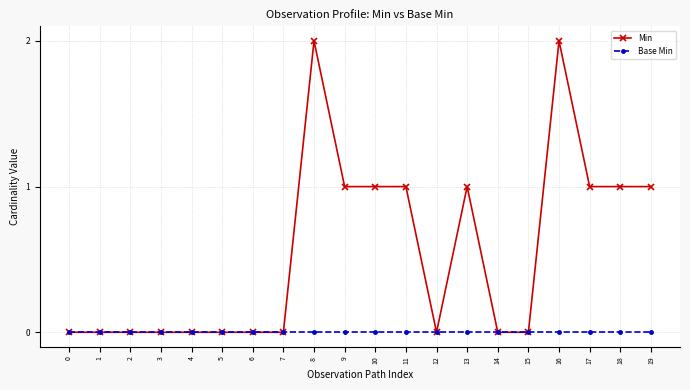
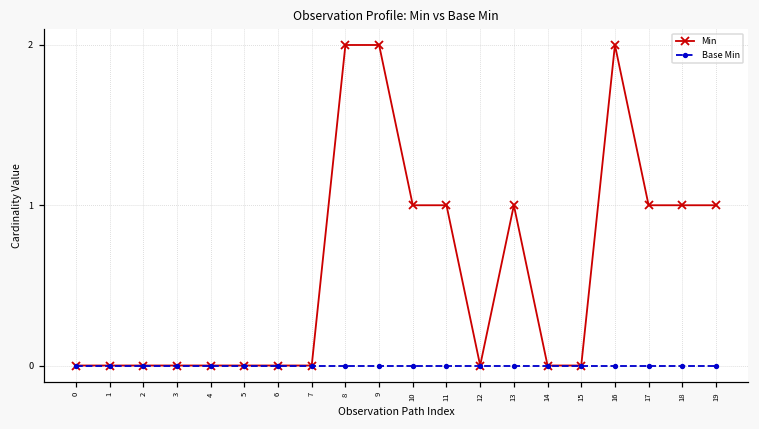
  {
    "Min": {
      "8": 2,
-     "9": 1,
+     "9": 2,
      "10": 1,
      "11": 1,
      "13": 1,
      "16": 2,
      "17": 1,
      "18": 1,
      "19": 1
    },
    "Base Min": {
      "8": 0,
      "9": 0,
      "10": 0,
      "11": 0,
      "13": 0,
      "16": 0,
      "17": 0,
      "18": 0,
      "19": 0
    }
  }
